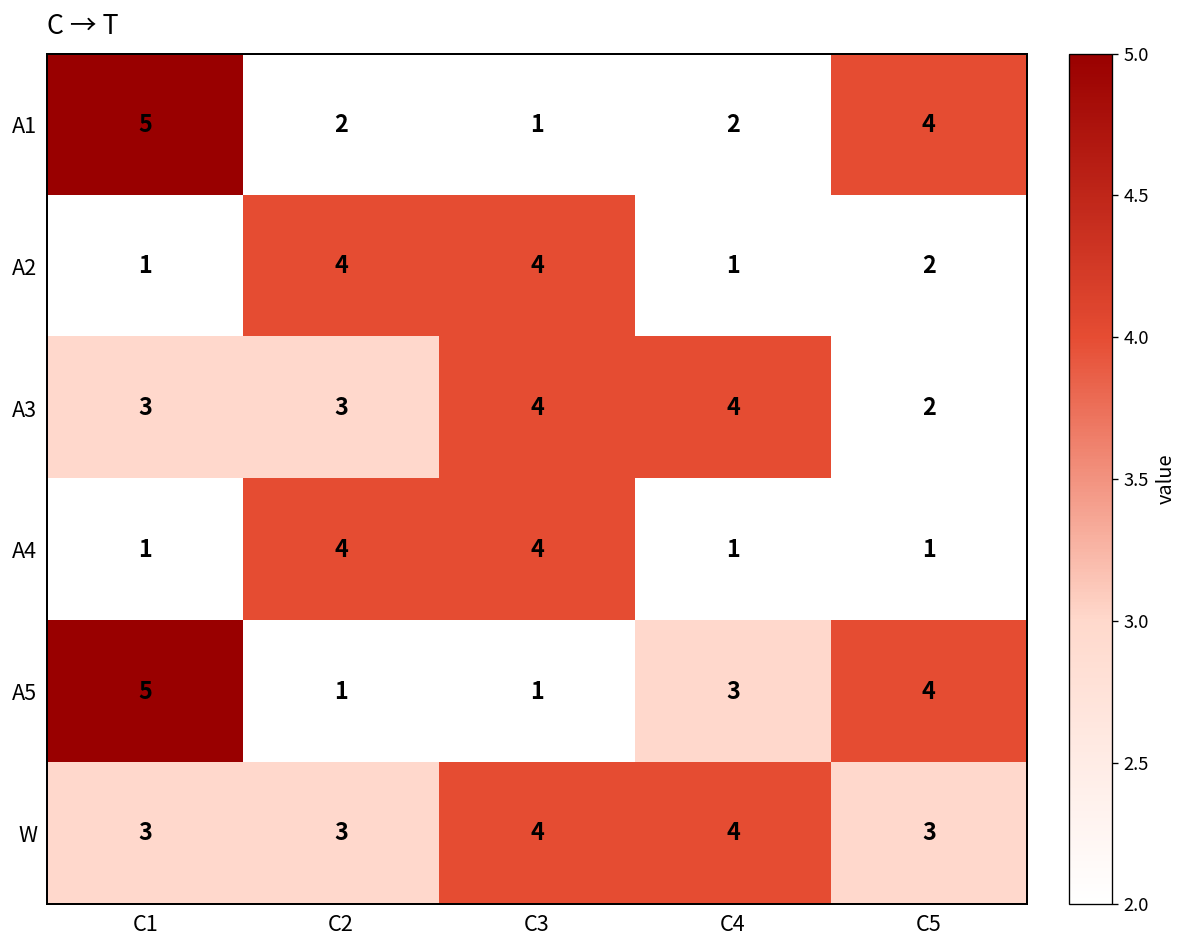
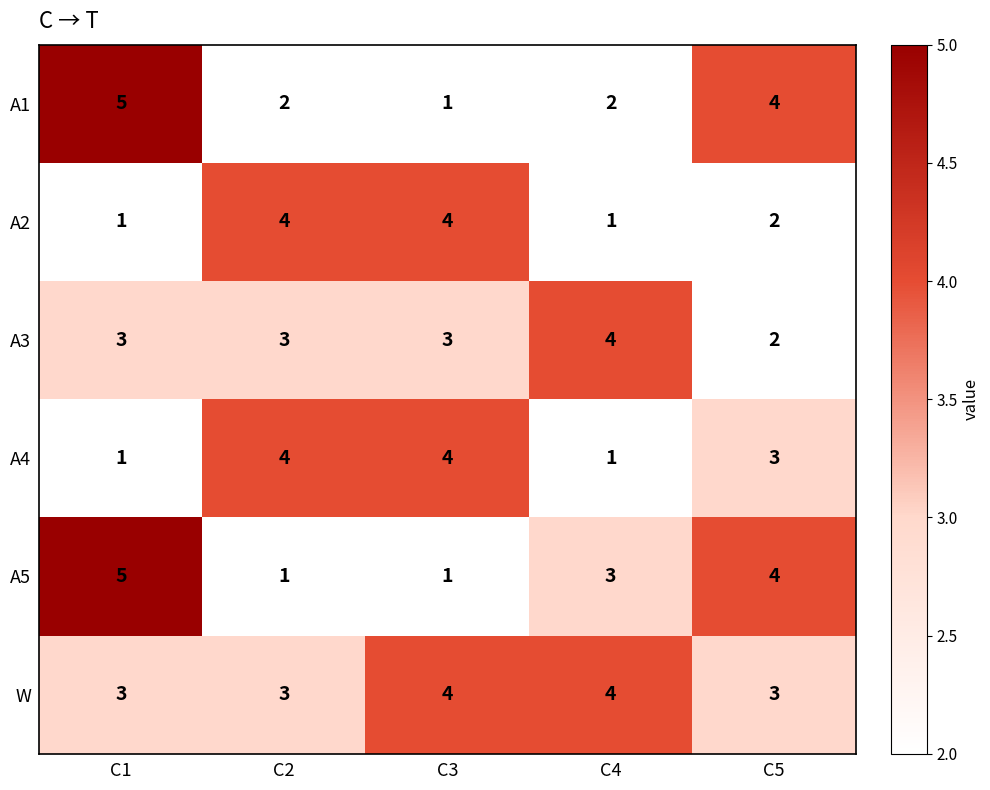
  {
    "A1": {
      "C1": 5,
      "C2": 2,
      "C3": 1,
      "C4": 2,
      "C5": 4
    },
    "A2": {
      "C1": 1,
      "C2": 4,
      "C3": 4,
      "C4": 1,
      "C5": 2
    },
    "A3": {
      "C1": 3,
      "C2": 3,
-     "C3": 4,
+     "C3": 3,
      "C4": 4,
      "C5": 2
    },
    "A4": {
      "C1": 1,
      "C2": 4,
      "C3": 4,
      "C4": 1,
-     "C5": 1
+     "C5": 3
    },
    "A5": {
      "C1": 5,
      "C2": 1,
      "C3": 1,
      "C4": 3,
      "C5": 4
    },
    "W": {
      "C1": 3,
      "C2": 3,
      "C3": 4,
      "C4": 4,
      "C5": 3
    }
  }
